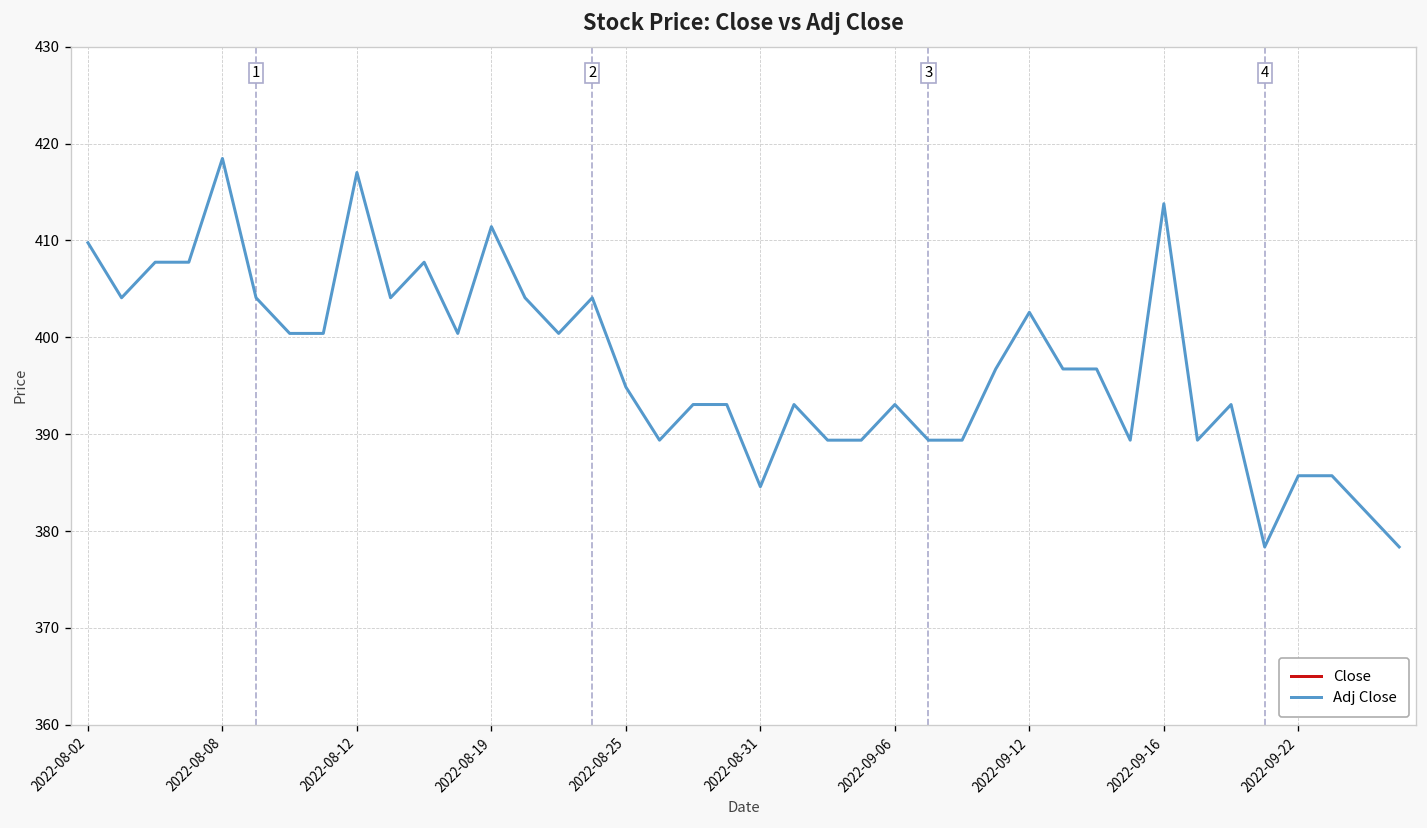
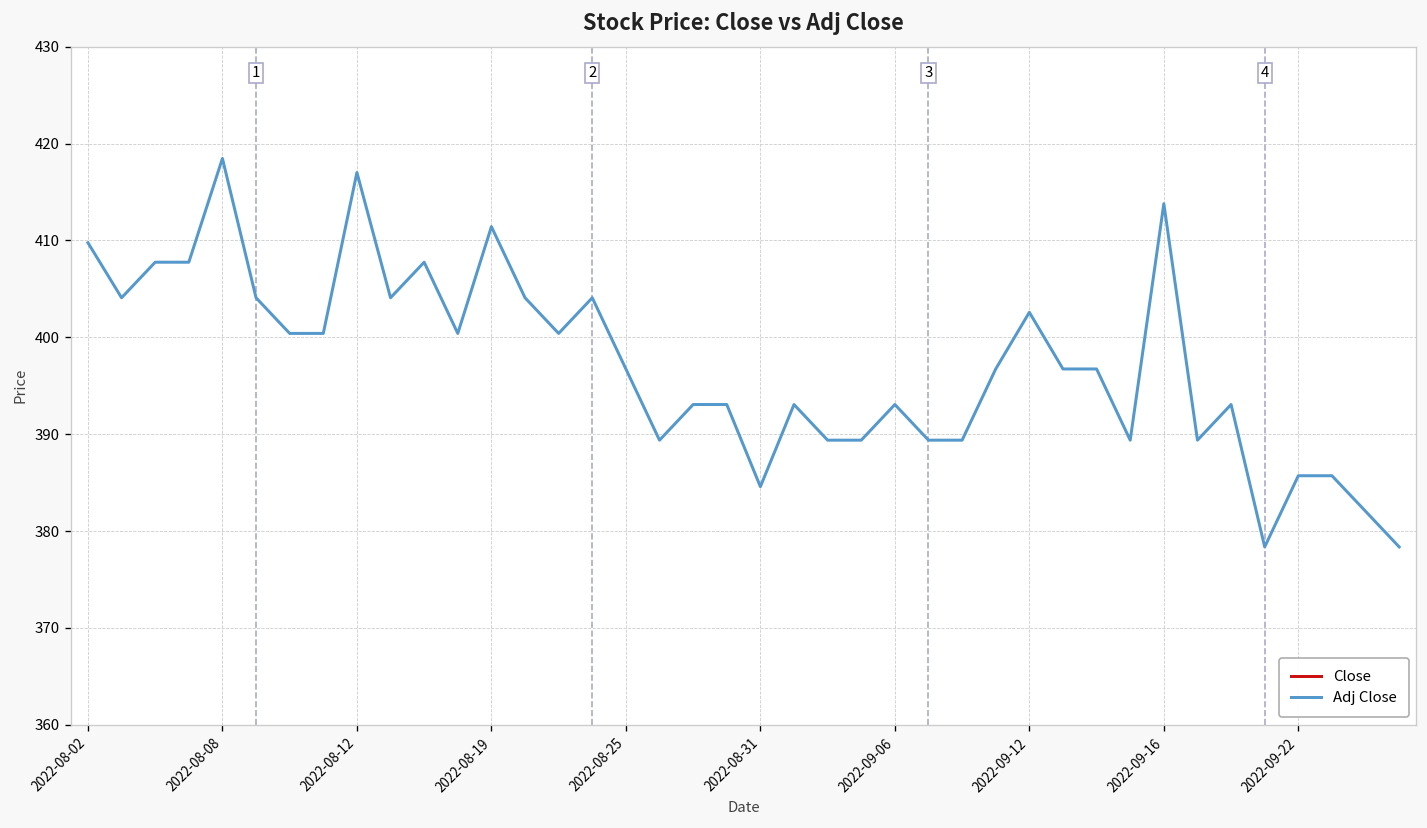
  {
    "Adj Close": {
      "2022-08-02": 410,
      "2022-08-08": 418,
      "2022-08-12": 417,
      "2022-08-19": 411,
-     "2022-08-25": 395,
+     "2022-08-25": 397,
      "2022-08-31": 385,
      "2022-09-06": 393,
      "2022-09-12": 403,
      "2022-09-16": 414,
      "2022-09-22": 386
    }
  }
